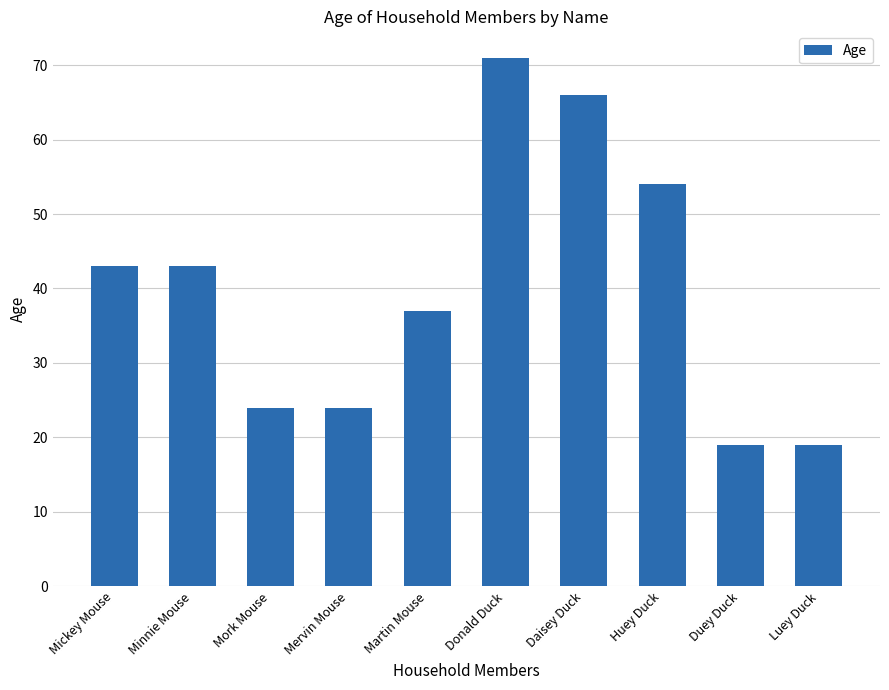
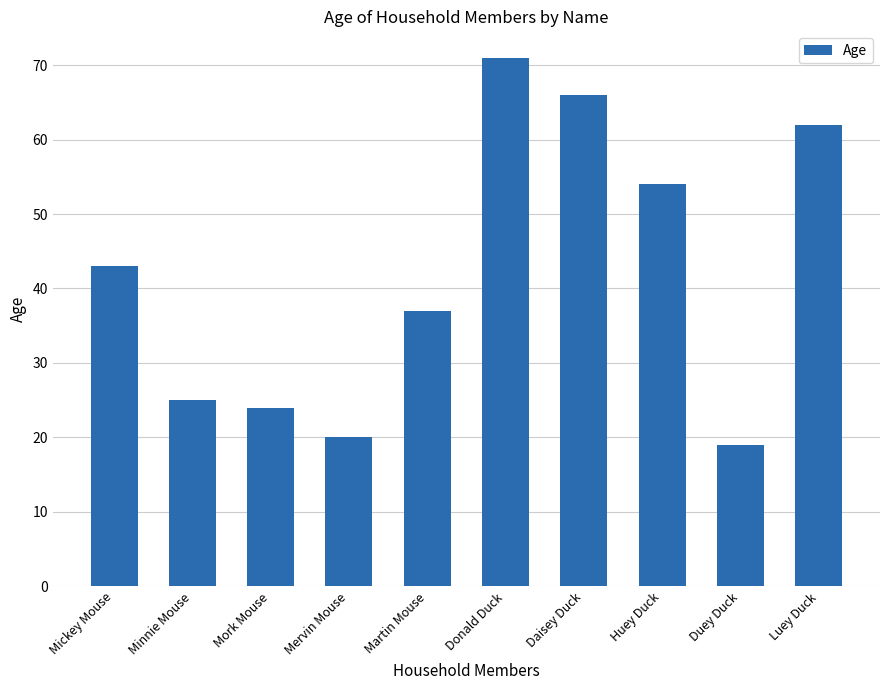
  {
    "Mickey Mouse": 43,
-   "Minnie Mouse": 43,
+   "Minnie Mouse": 25,
    "Mork Mouse": 24,
-   "Mervin Mouse": 24,
+   "Mervin Mouse": 20,
    "Martin Mouse": 37,
    "Donald Duck": 71,
    "Daisey Duck": 66,
    "Huey Duck": 54,
    "Duey Duck": 19,
-   "Luey Duck": 19
+   "Luey Duck": 62
  }
